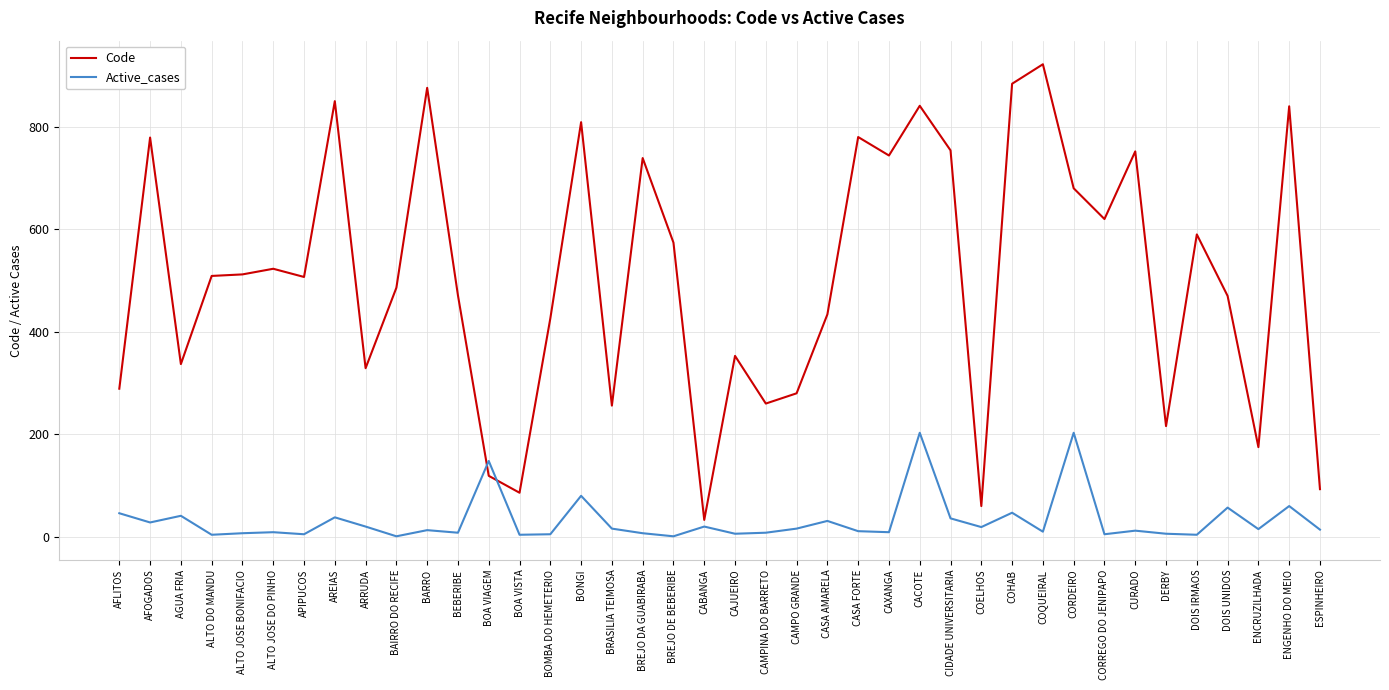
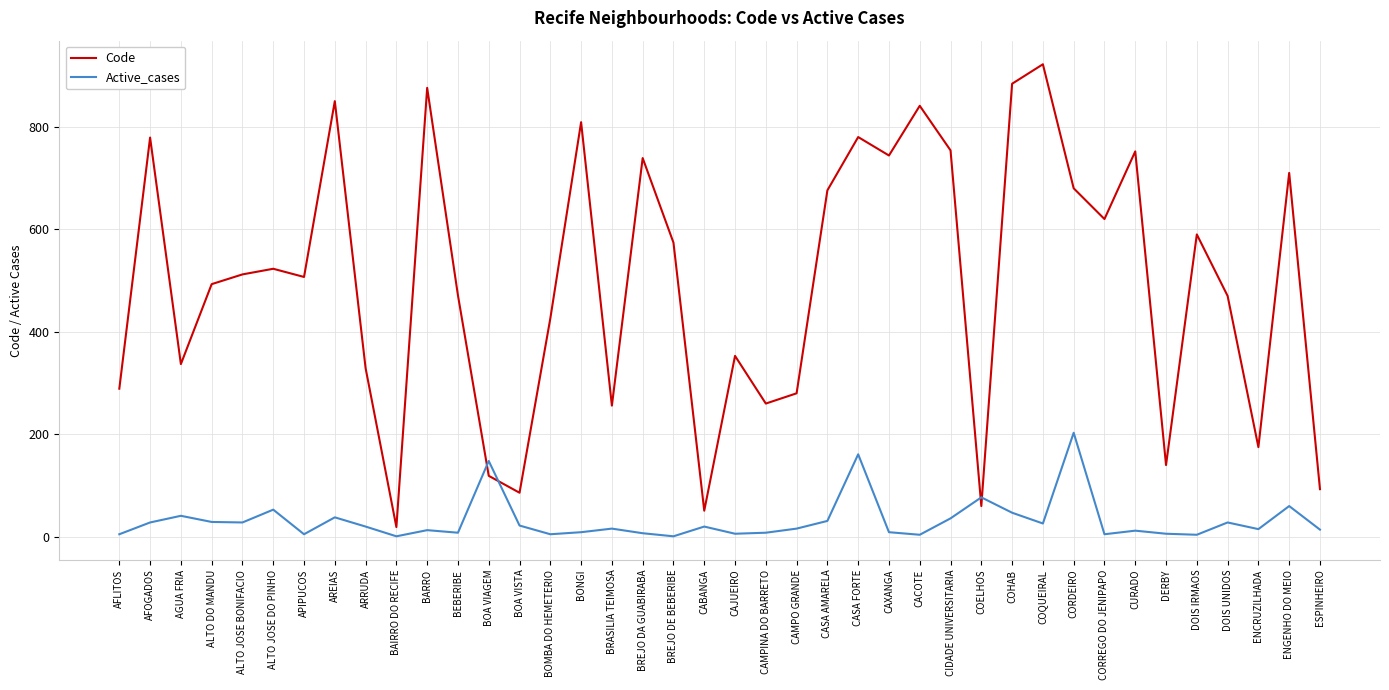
  {
    "Code": {
      "AFLITOS": 290,
      "AFOGADOS": 780,
      "AGUA FRIA": 340,
-     "ALTO DO MANDU": 510,
+     "ALTO DO MANDU": 490,
      "ALTO JOSE BONIFACIO": 510,
      "ALTO JOSE DO PINHO": 520,
      "APIPUCOS": 510,
      "AREIAS": 850,
      "ARRUDA": 330,
-     "BAIRRO DO RECIFE": 490,
+     "BAIRRO DO RECIFE": 20,
      "BARRO": 880,
      "BEBERIBE": 470,
      "BOA VIAGEM": 120,
      "BOA VISTA": 90,
      "BOMBA DO HEMETERIO": 430,
      "BONGI": 810,
      "BRASILIA TEIMOSA": 260,
      "BREJO DA GUABIRABA": 740,
      "BREJO DE BEBERIBE": 570,
-     "CABANGA": 30,
+     "CABANGA": 50,
      "CAJUEIRO": 350,
      "CAMPINA DO BARRETO": 260,
      "CAMPO GRANDE": 280,
-     "CASA AMARELA": 430,
+     "CASA AMARELA": 680,
      "CASA FORTE": 780,
      "CAXANGA": 740,
      "CACOTE": 840,
      "CIDADE UNIVERSITARIA": 750,
      "COELHOS": 60,
      "COHAB": 880,
      "COQUEIRAL": 920,
      "CORDEIRO": 680,
      "CORREGO DO JENIPAPO": 620,
      "CURADO": 750,
-     "DERBY": 220,
+     "DERBY": 140,
      "DOIS IRMAOS": 590,
      "DOIS UNIDOS": 470,
      "ENCRUZILHADA": 180,
-     "ENGENHO DO MEIO": 840,
+     "ENGENHO DO MEIO": 710,
      "ESPINHEIRO": 90
    },
    "Active_cases": {
-     "AFLITOS": 50,
+     "AFLITOS": 10,
      "AFOGADOS": 30,
      "AGUA FRIA": 40,
-     "ALTO DO MANDU": 0,
-     "ALTO JOSE BONIFACIO": 10,
-     "ALTO JOSE DO PINHO": 10,
+     "ALTO DO MANDU": 30,
+     "ALTO JOSE BONIFACIO": 30,
+     "ALTO JOSE DO PINHO": 50,
      "APIPUCOS": 10,
      "AREIAS": 40,
      "ARRUDA": 20,
      "BAIRRO DO RECIFE": 0,
      "BARRO": 10,
      "BEBERIBE": 10,
      "BOA VIAGEM": 150,
-     "BOA VISTA": 0,
+     "BOA VISTA": 20,
      "BOMBA DO HEMETERIO": 10,
-     "BONGI": 80,
+     "BONGI": 10,
      "BRASILIA TEIMOSA": 20,
      "BREJO DA GUABIRABA": 10,
      "BREJO DE BEBERIBE": 0,
      "CABANGA": 20,
      "CAJUEIRO": 10,
      "CAMPINA DO BARRETO": 10,
      "CAMPO GRANDE": 20,
      "CASA AMARELA": 30,
-     "CASA FORTE": 10,
+     "CASA FORTE": 160,
      "CAXANGA": 10,
-     "CACOTE": 200,
+     "CACOTE": 0,
      "CIDADE UNIVERSITARIA": 40,
-     "COELHOS": 20,
+     "COELHOS": 80,
      "COHAB": 50,
-     "COQUEIRAL": 10,
+     "COQUEIRAL": 30,
      "CORDEIRO": 200,
      "CORREGO DO JENIPAPO": 10,
      "CURADO": 10,
      "DERBY": 10,
      "DOIS IRMAOS": 0,
-     "DOIS UNIDOS": 60,
+     "DOIS UNIDOS": 30,
      "ENCRUZILHADA": 20,
      "ENGENHO DO MEIO": 60,
      "ESPINHEIRO": 10
    }
  }
